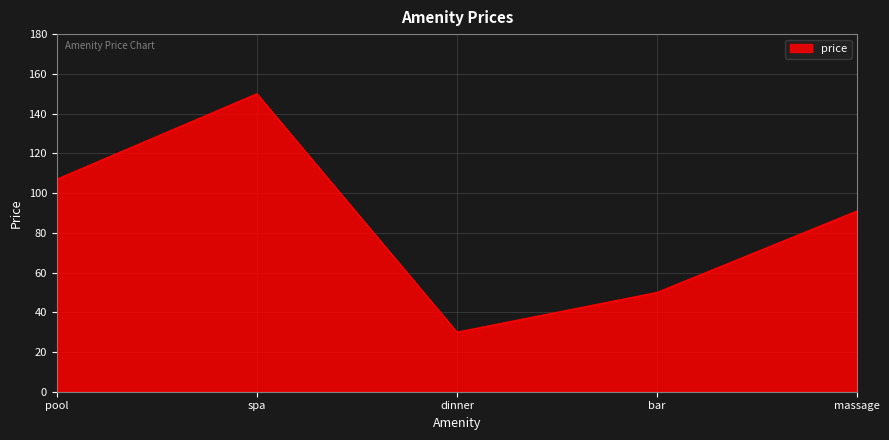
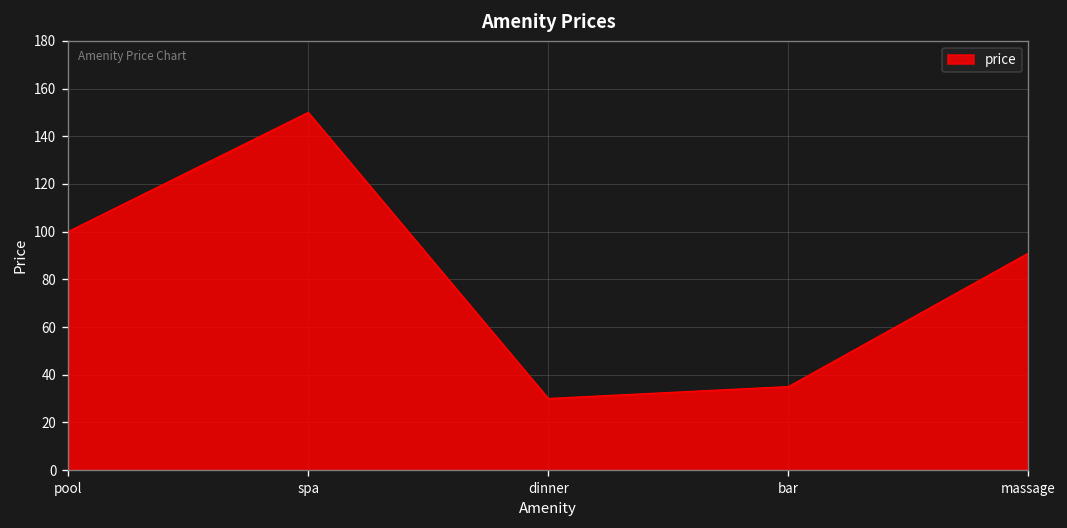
  {
-   "pool": 107,
+   "pool": 100,
    "spa": 150,
    "dinner": 30,
-   "bar": 50,
+   "bar": 35,
    "massage": 91
  }
